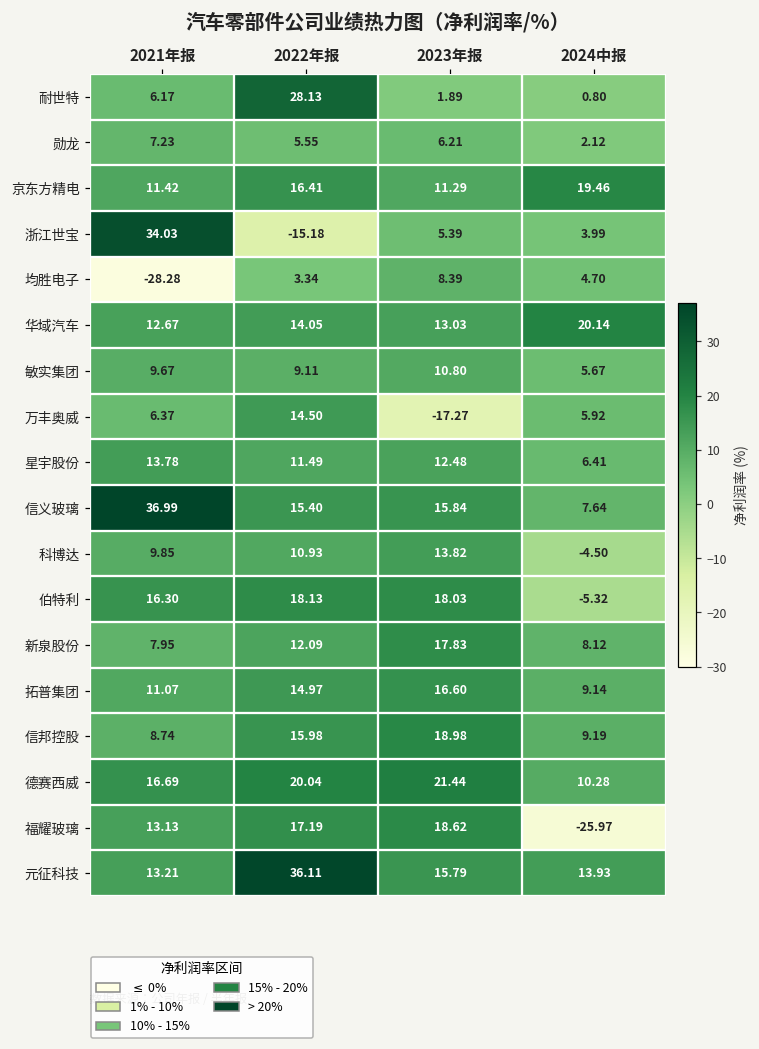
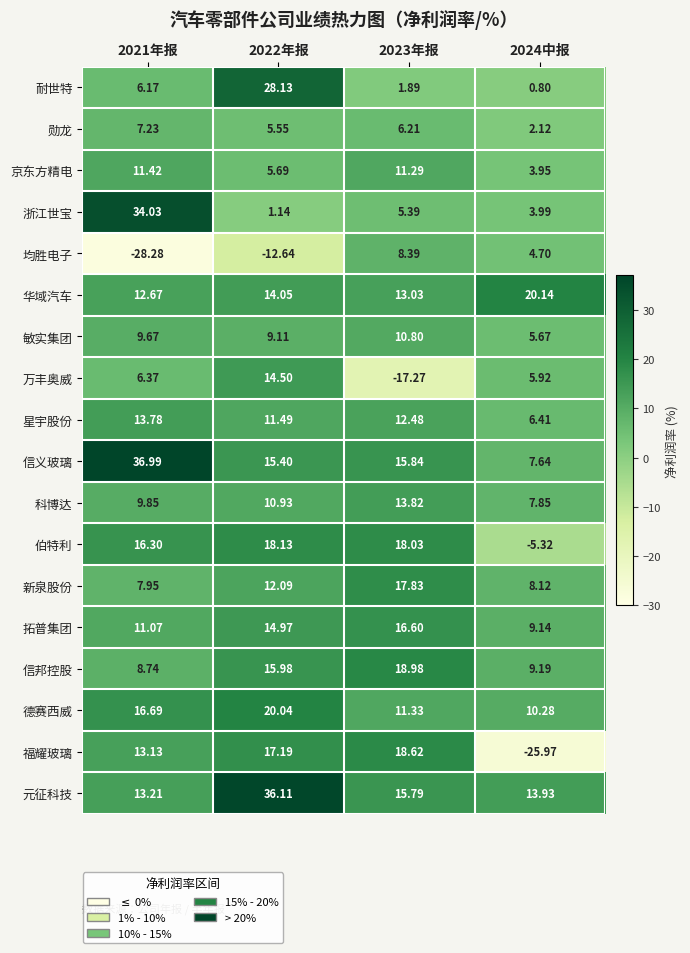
  {
    "耐世特": {
      "2021年报": 6.17,
      "2022年报": 28.13,
      "2023年报": 1.89,
      "2024中报": 0.80
    },
    "勋龙": {
      "2021年报": 7.23,
      "2022年报": 5.55,
      "2023年报": 6.21,
      "2024中报": 2.12
    },
    "京东方精电": {
      "2021年报": 11.42,
-     "2022年报": 16.41,
+     "2022年报": 5.69,
      "2023年报": 11.29,
-     "2024中报": 19.46
+     "2024中报": 3.95
    },
    "浙江世宝": {
      "2021年报": 34.03,
-     "2022年报": -15.18,
+     "2022年报": 1.14,
      "2023年报": 5.39,
      "2024中报": 3.99
    },
    "均胜电子": {
      "2021年报": -28.28,
-     "2022年报": 3.34,
+     "2022年报": -12.64,
      "2023年报": 8.39,
      "2024中报": 4.70
    },
    "华域汽车": {
      "2021年报": 12.67,
      "2022年报": 14.05,
      "2023年报": 13.03,
      "2024中报": 20.14
    },
    "敏实集团": {
      "2021年报": 9.67,
      "2022年报": 9.11,
      "2023年报": 10.80,
      "2024中报": 5.67
    },
    "万丰奥威": {
      "2021年报": 6.37,
      "2022年报": 14.50,
      "2023年报": -17.27,
      "2024中报": 5.92
    },
    "星宇股份": {
      "2021年报": 13.78,
      "2022年报": 11.49,
      "2023年报": 12.48,
      "2024中报": 6.41
    },
    "信义玻璃": {
      "2021年报": 36.99,
      "2022年报": 15.40,
      "2023年报": 15.84,
      "2024中报": 7.64
    },
    "科博达": {
      "2021年报": 9.85,
      "2022年报": 10.93,
      "2023年报": 13.82,
-     "2024中报": -4.50
+     "2024中报": 7.85
    },
    "伯特利": {
      "2021年报": 16.30,
      "2022年报": 18.13,
      "2023年报": 18.03,
      "2024中报": -5.32
    },
    "新泉股份": {
      "2021年报": 7.95,
      "2022年报": 12.09,
      "2023年报": 17.83,
      "2024中报": 8.12
    },
    "拓普集团": {
      "2021年报": 11.07,
      "2022年报": 14.97,
      "2023年报": 16.60,
      "2024中报": 9.14
    },
    "信邦控股": {
      "2021年报": 8.74,
      "2022年报": 15.98,
      "2023年报": 18.98,
      "2024中报": 9.19
    },
    "德赛西威": {
      "2021年报": 16.69,
      "2022年报": 20.04,
-     "2023年报": 21.44,
+     "2023年报": 11.33,
      "2024中报": 10.28
    },
    "福耀玻璃": {
      "2021年报": 13.13,
      "2022年报": 17.19,
      "2023年报": 18.62,
      "2024中报": -25.97
    },
    "元征科技": {
      "2021年报": 13.21,
      "2022年报": 36.11,
      "2023年报": 15.79,
      "2024中报": 13.93
    }
  }
